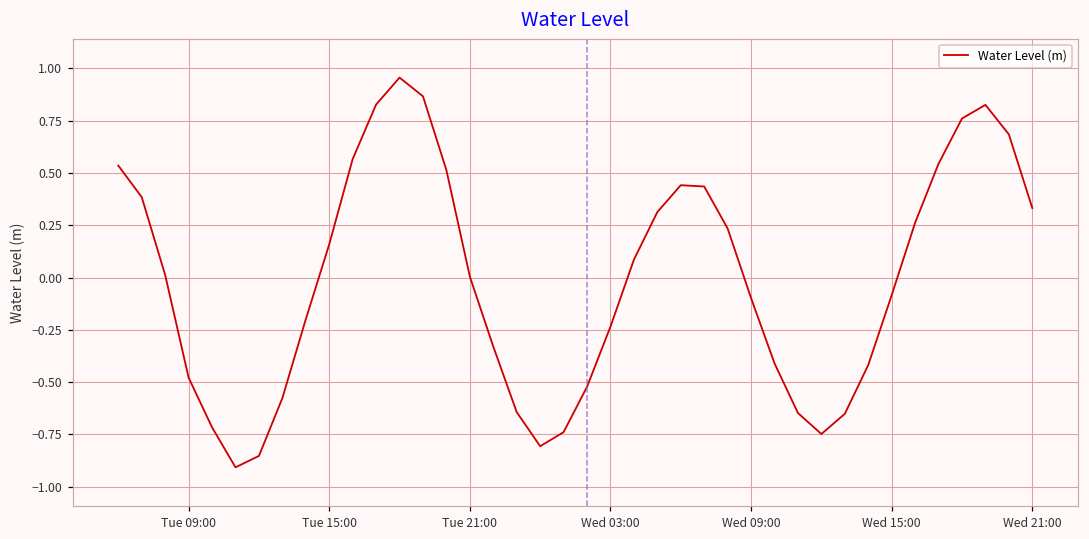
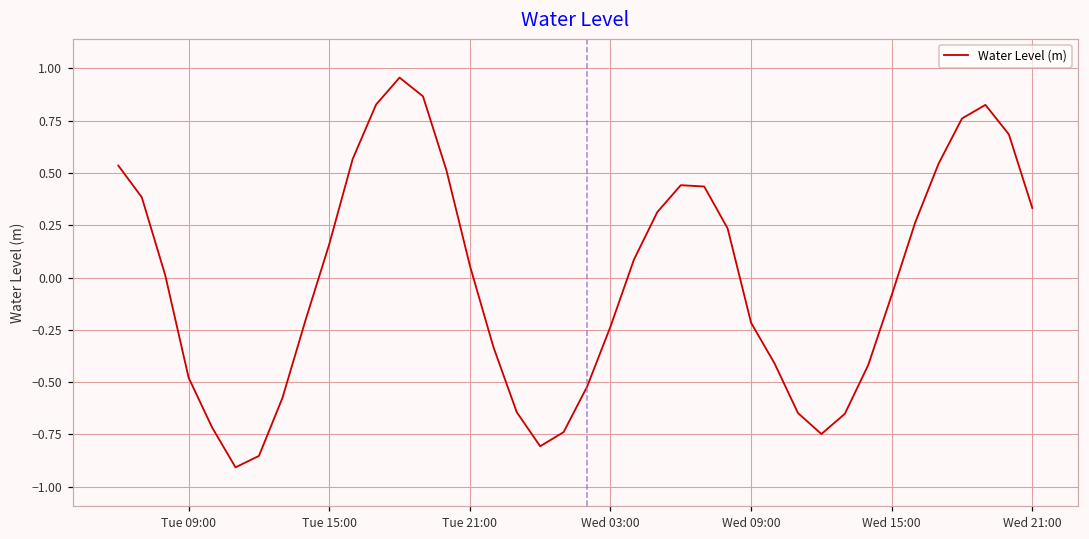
  {
    "Tue 09:00": -0.48,
    "Tue 15:00": 0.16,
-   "Tue 21:00": 0.00,
+   "Tue 21:00": 0.06,
    "Wed 03:00": -0.23,
-   "Wed 09:00": -0.10,
+   "Wed 09:00": -0.22,
    "Wed 15:00": -0.08,
    "Wed 21:00": 0.33
  }
